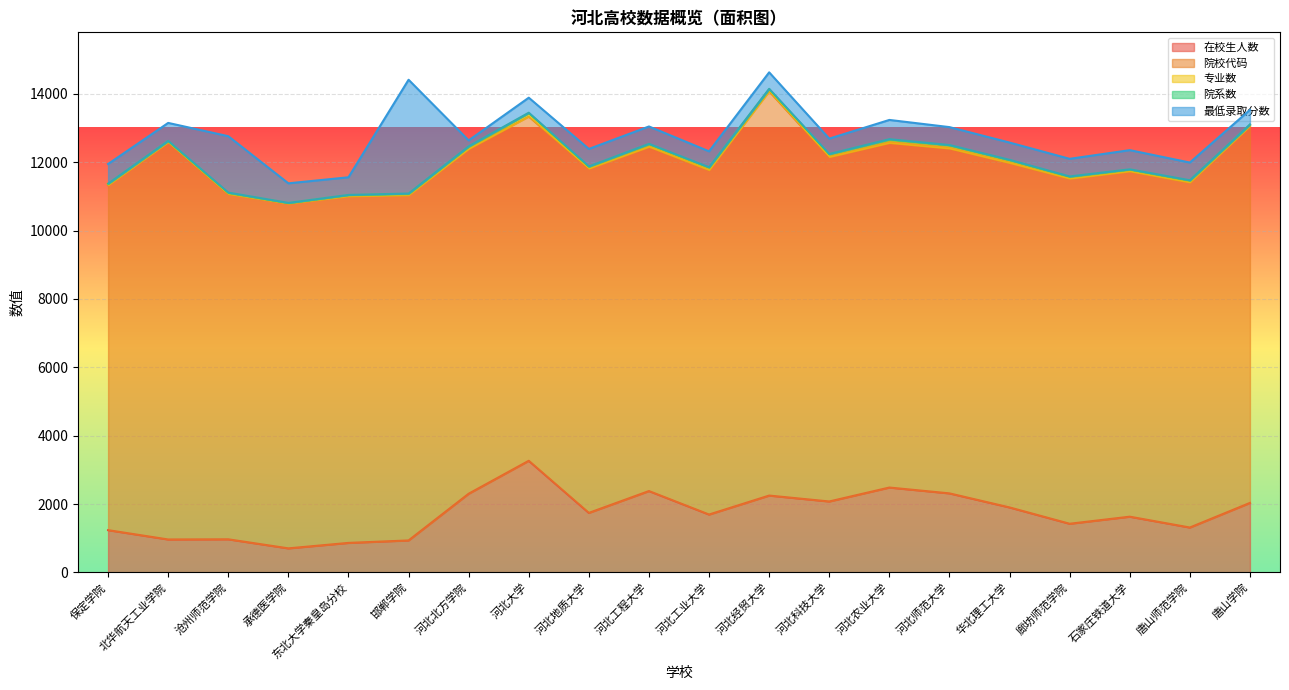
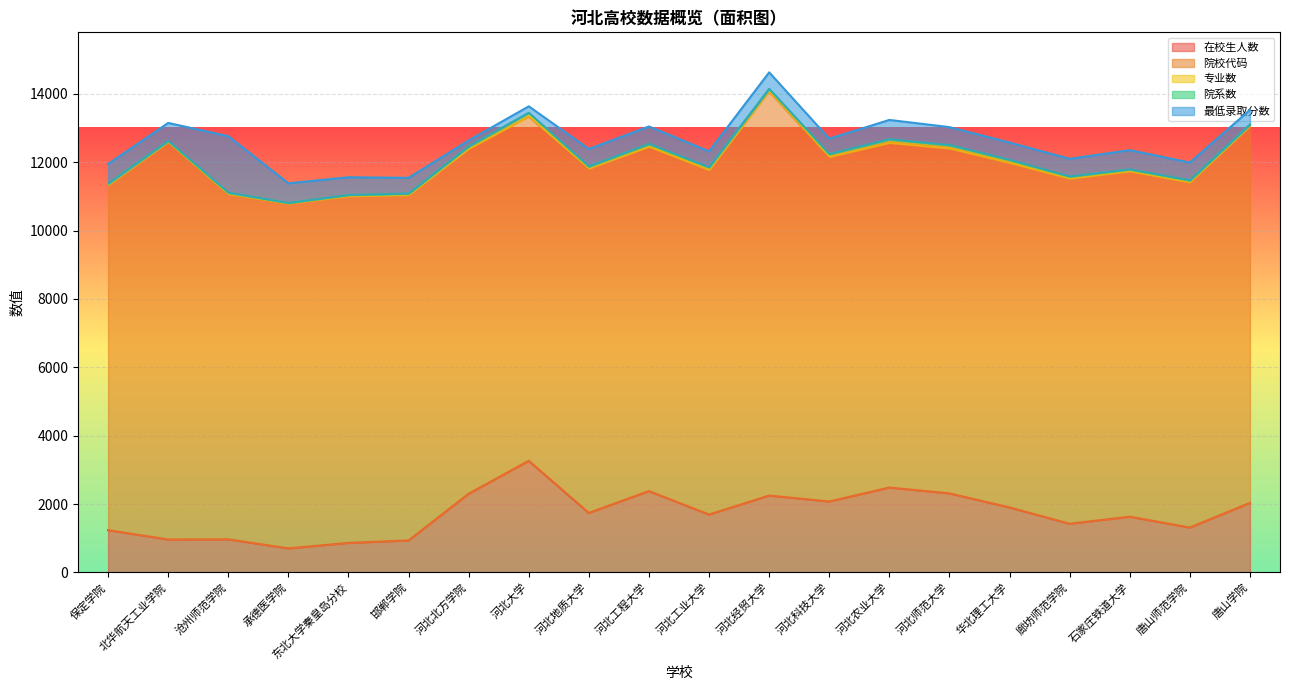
  {
    "最低录取分数": {
      "保定学院": 600,
      "北华航天工业学院": 500,
      "沧州师范学院": 1700,
      "承德医学院": 600,
      "东北大学秦皇岛分校": 500,
-     "邯郸学院": 3300,
+     "邯郸学院": 500,
      "河北北方学院": 200,
-     "河北大学": 400,
+     "河北大学": 200,
      "河北地质大学": 500,
      "河北工程大学": 500,
      "河北工业大学": 500,
      "河北经贸大学": 500,
      "河北科技大学": 500,
      "河北农业大学": 600,
      "河北师范大学": 500,
      "华北理工大学": 500,
      "廊坊师范学院": 500,
      "石家庄铁道大学": 600,
      "唐山师范学院": 500
    }
  }
